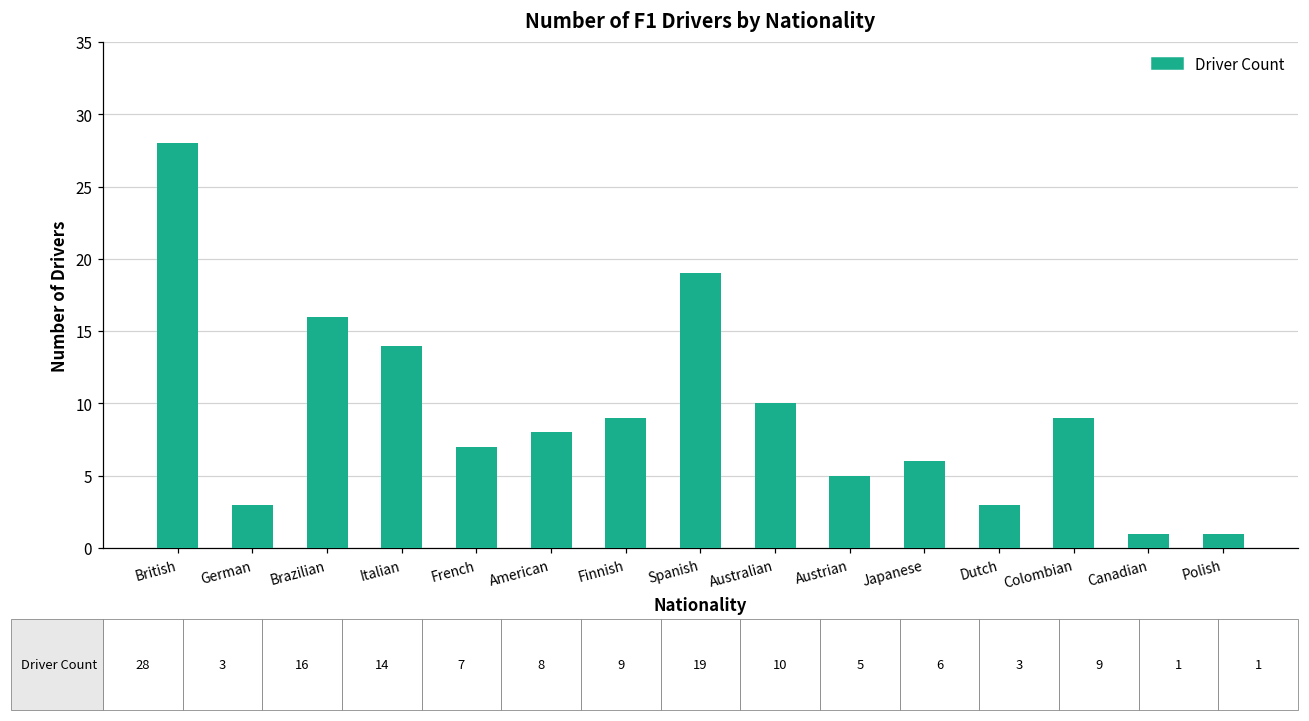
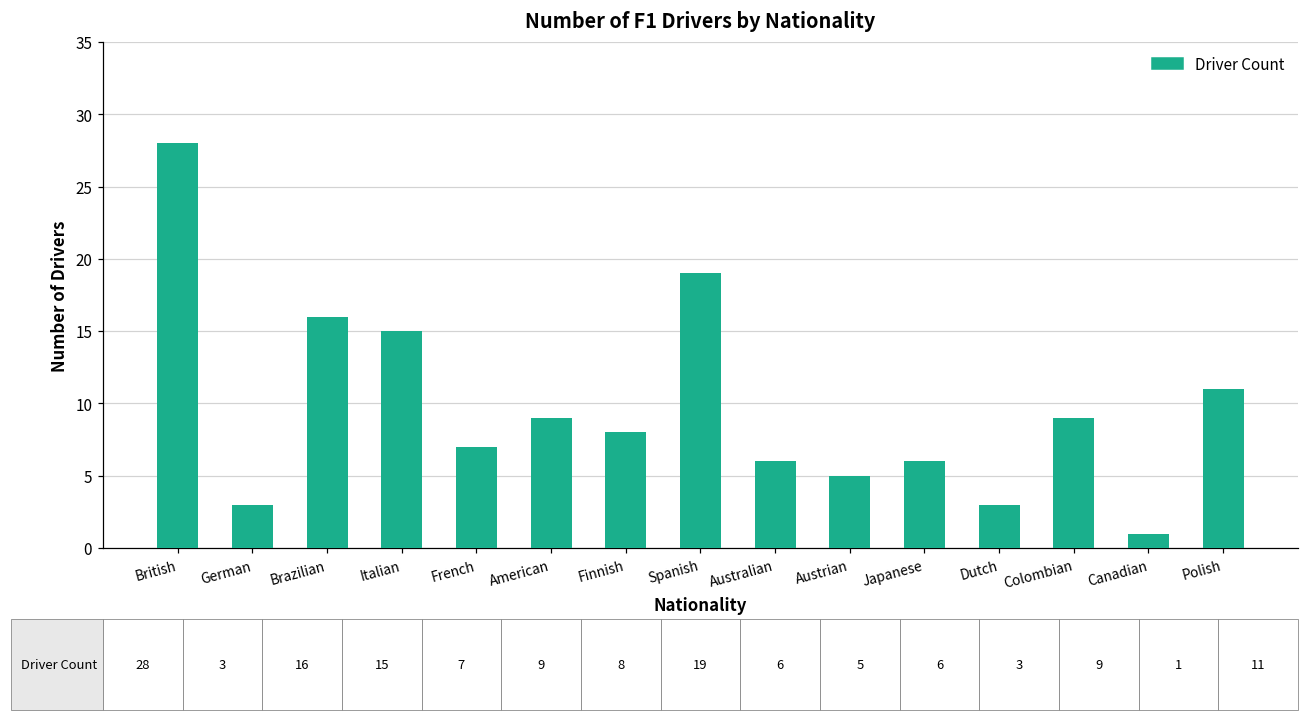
  {
-   "Italian": 14,
-   "American": 8,
-   "Finnish": 9,
-   "Australian": 10,
-   "Polish": 1
+   "Italian": 15,
+   "American": 9,
+   "Finnish": 8,
+   "Australian": 6,
+   "Polish": 11
  }
